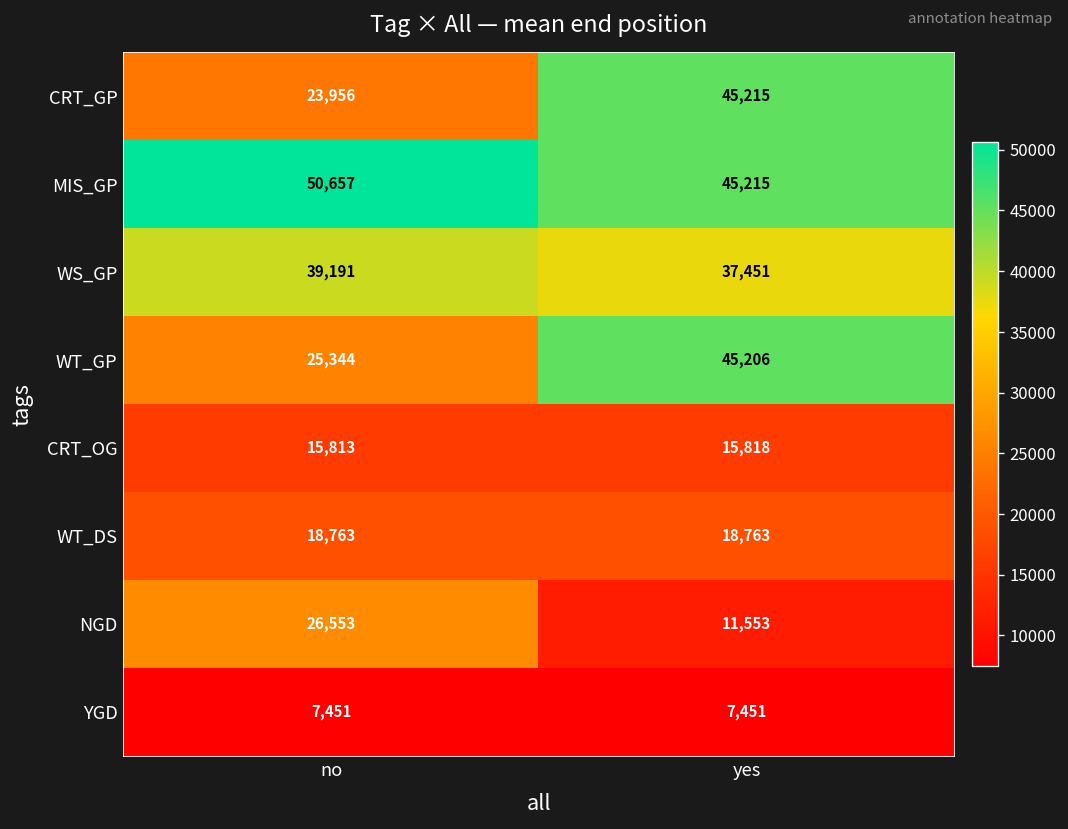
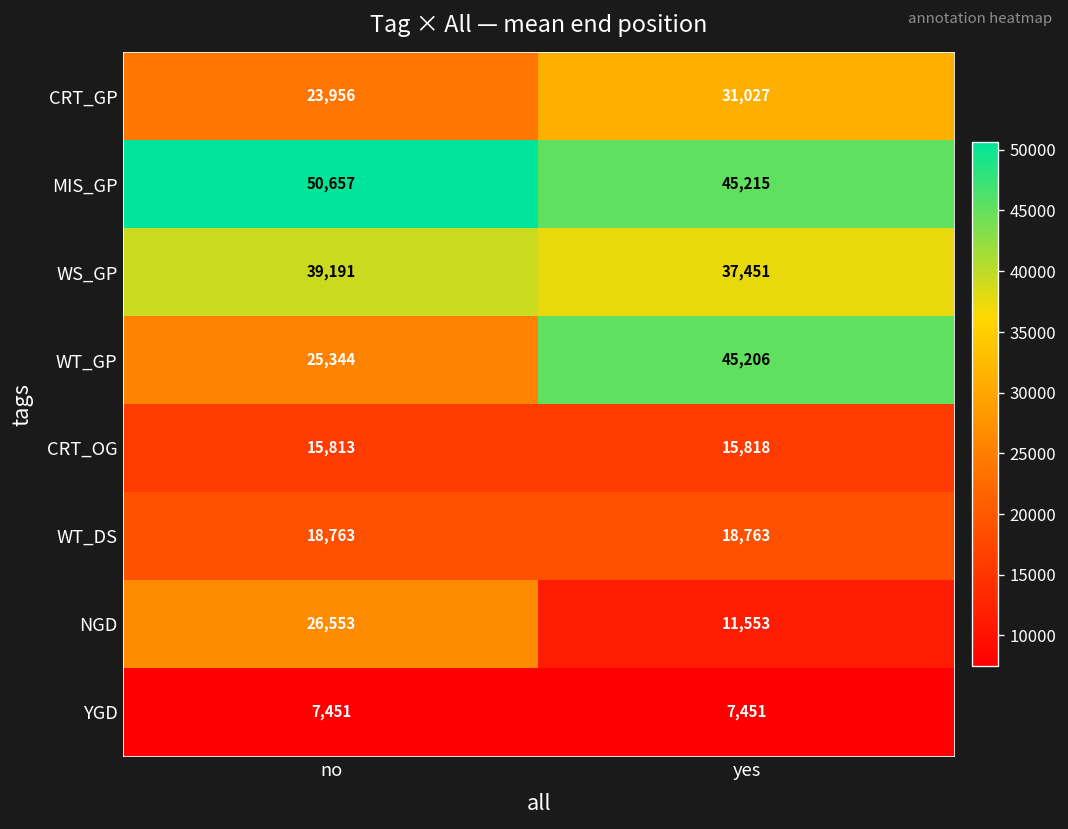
  {
    "CRT_GP": {
      "no": "23,956",
-     "yes": "45,215"
+     "yes": "31,027"
    },
    "MIS_GP": {
      "no": "50,657",
      "yes": "45,215"
    },
    "WS_GP": {
      "no": "39,191",
      "yes": "37,451"
    },
    "WT_GP": {
      "no": "25,344",
      "yes": "45,206"
    },
    "CRT_OG": {
      "no": "15,813",
      "yes": "15,818"
    },
    "WT_DS": {
      "no": "18,763",
      "yes": "18,763"
    },
    "NGD": {
      "no": "26,553",
      "yes": "11,553"
    },
    "YGD": {
      "no": "7,451",
      "yes": "7,451"
    }
  }
